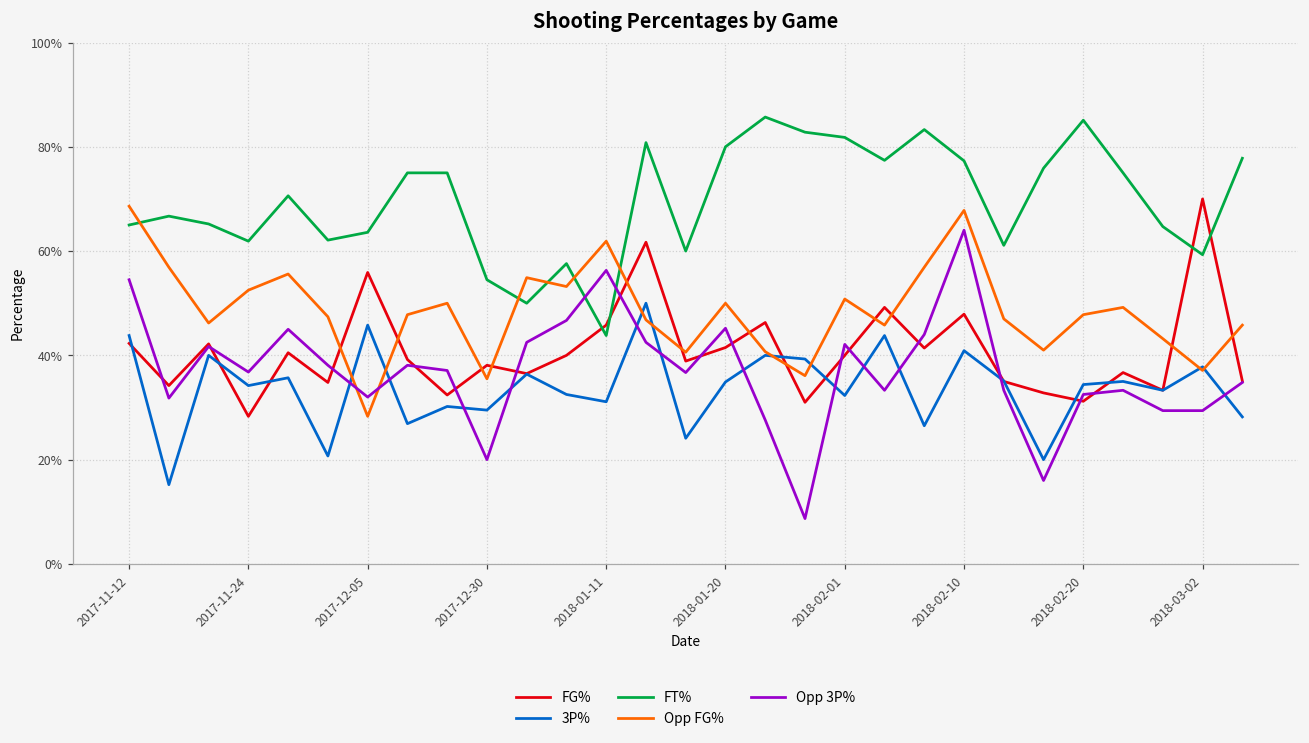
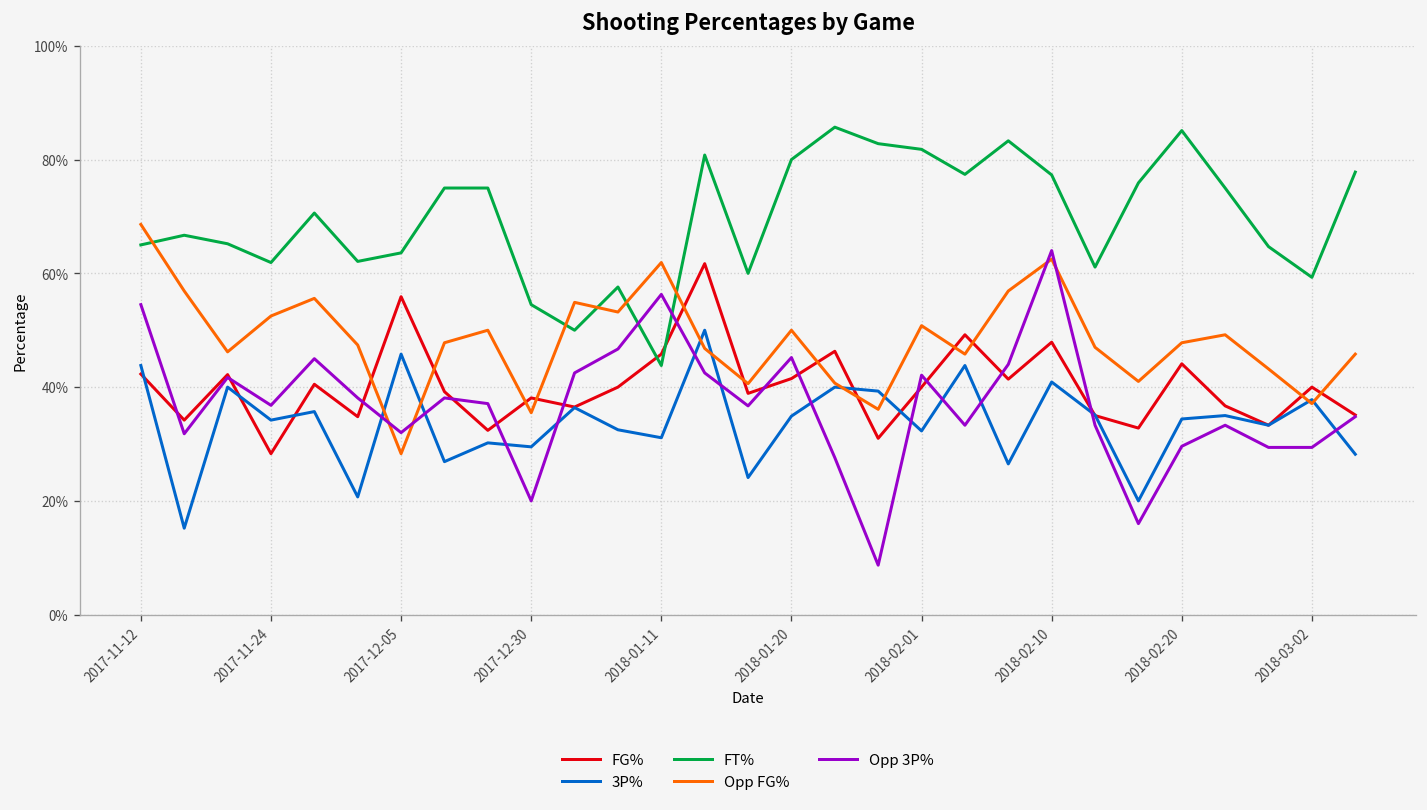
  {
    "FG%": {
      "2017-11-12": "42%",
      "2017-11-24": "28%",
      "2017-12-05": "56%",
      "2017-12-30": "38%",
      "2018-01-11": "46%",
      "2018-01-20": "42%",
      "2018-02-01": "40%",
      "2018-02-10": "48%",
-     "2018-02-20": "31%",
-     "2018-03-02": "70%"
+     "2018-02-20": "44%",
+     "2018-03-02": "40%"
    },
    "3P%": {
      "2017-11-12": "44%",
      "2017-11-24": "34%",
      "2017-12-05": "46%",
      "2017-12-30": "30%",
      "2018-01-11": "31%",
      "2018-01-20": "35%",
      "2018-02-01": "32%",
      "2018-02-10": "41%",
      "2018-02-20": "34%",
      "2018-03-02": "38%"
    },
    "FT%": {
      "2017-11-12": "65%",
      "2017-11-24": "62%",
      "2017-12-05": "64%",
      "2017-12-30": "55%",
      "2018-01-11": "44%",
      "2018-01-20": "80%",
      "2018-02-01": "82%",
      "2018-02-10": "77%",
      "2018-02-20": "85%",
      "2018-03-02": "59%"
    },
    "Opp FG%": {
      "2017-11-12": "69%",
      "2017-11-24": "53%",
      "2017-12-05": "28%",
      "2017-12-30": "36%",
      "2018-01-11": "62%",
      "2018-01-20": "50%",
      "2018-02-01": "51%",
-     "2018-02-10": "68%",
+     "2018-02-10": "63%",
      "2018-02-20": "48%",
      "2018-03-02": "37%"
    },
    "Opp 3P%": {
      "2017-11-12": "55%",
      "2017-11-24": "37%",
      "2017-12-05": "32%",
      "2017-12-30": "20%",
      "2018-01-11": "56%",
      "2018-01-20": "45%",
      "2018-02-01": "42%",
      "2018-02-10": "64%",
-     "2018-02-20": "33%",
+     "2018-02-20": "30%",
      "2018-03-02": "29%"
    }
  }
